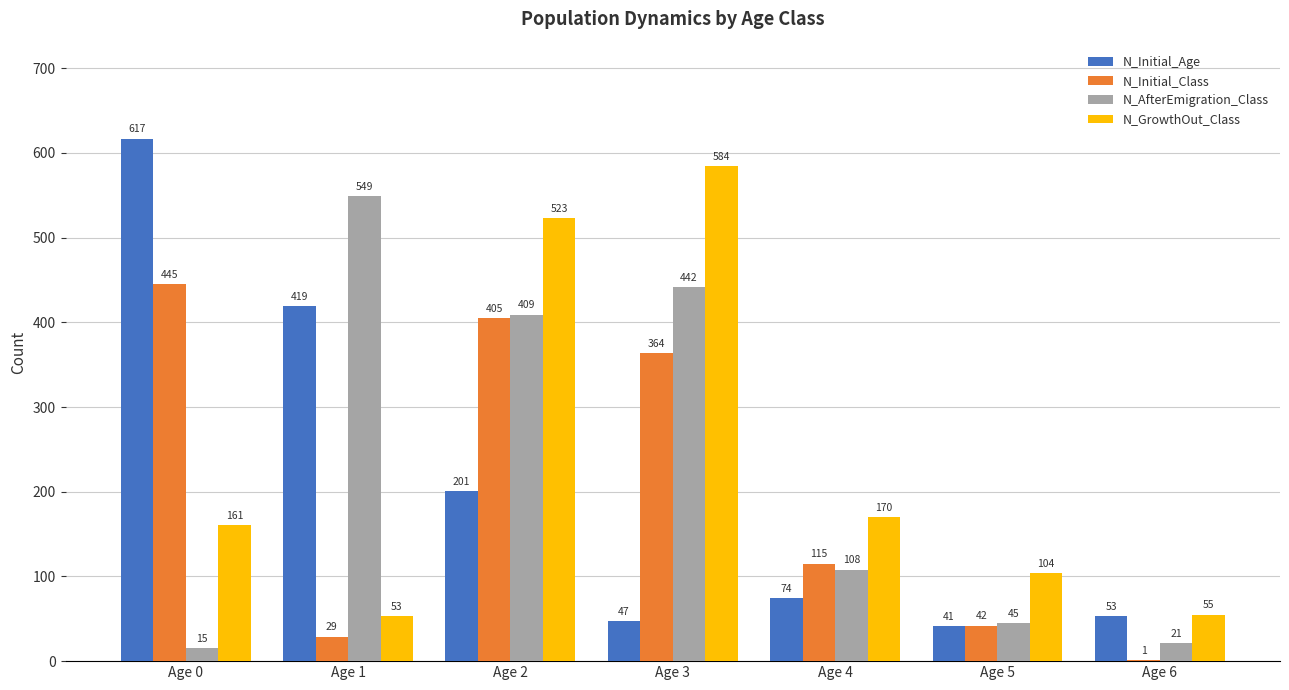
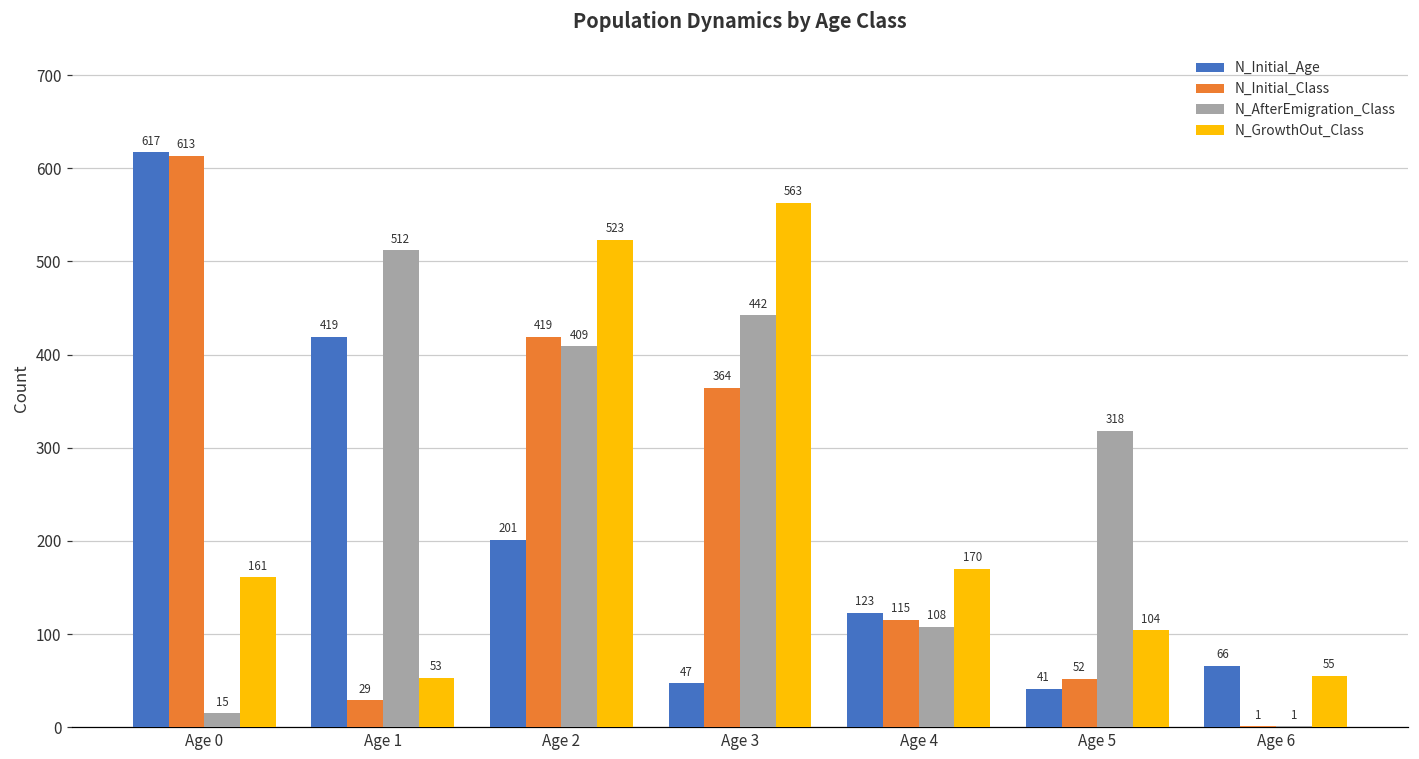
  {
    "N_Initial_Age": {
      "Age 0": 617,
      "Age 1": 419,
      "Age 2": 201,
      "Age 3": 47,
-     "Age 4": 74,
+     "Age 4": 123,
      "Age 5": 41,
-     "Age 6": 53
+     "Age 6": 66
    },
    "N_Initial_Class": {
-     "Age 0": 445,
+     "Age 0": 613,
      "Age 1": 29,
-     "Age 2": 405,
+     "Age 2": 419,
      "Age 3": 364,
      "Age 4": 115,
-     "Age 5": 42,
+     "Age 5": 52,
      "Age 6": 1
    },
    "N_AfterEmigration_Class": {
      "Age 0": 15,
-     "Age 1": 549,
+     "Age 1": 512,
      "Age 2": 409,
      "Age 3": 442,
      "Age 4": 108,
-     "Age 5": 45,
-     "Age 6": 21
+     "Age 5": 318,
+     "Age 6": 1
    },
    "N_GrowthOut_Class": {
      "Age 0": 161,
      "Age 1": 53,
      "Age 2": 523,
-     "Age 3": 584,
+     "Age 3": 563,
      "Age 4": 170,
      "Age 5": 104,
      "Age 6": 55
    }
  }
